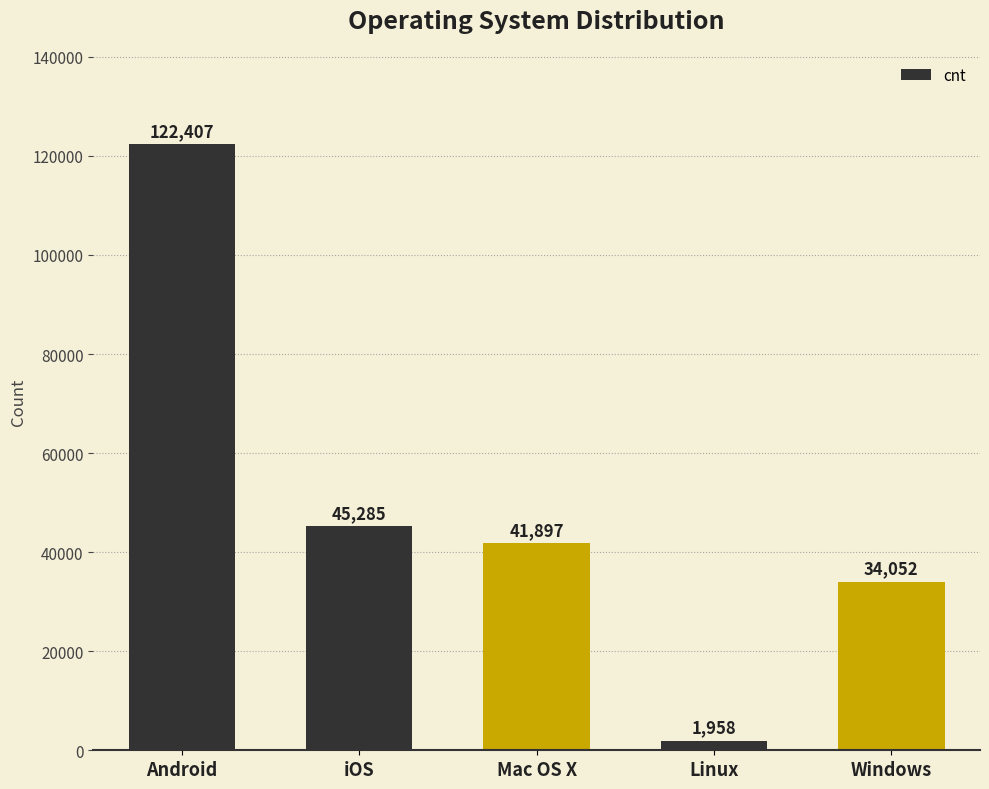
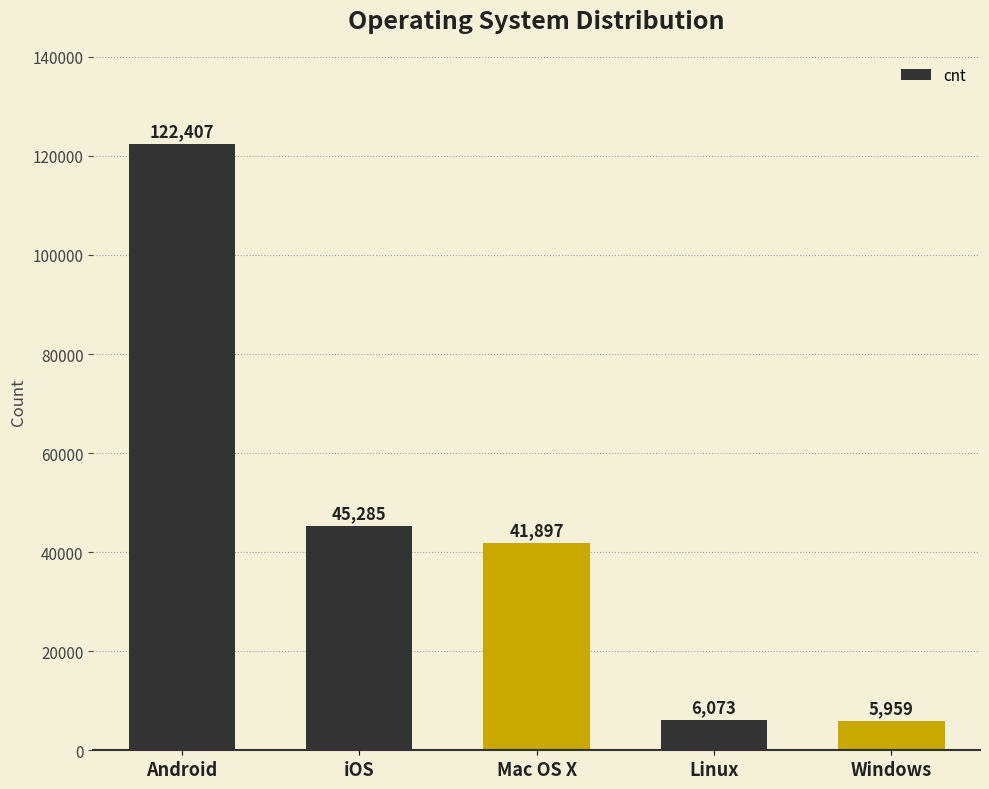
  {
    "Android": "122,407",
    "iOS": "45,285",
    "Mac OS X": "41,897",
-   "Linux": "1,958",
-   "Windows": "34,052"
+   "Linux": "6,073",
+   "Windows": "5,959"
  }
